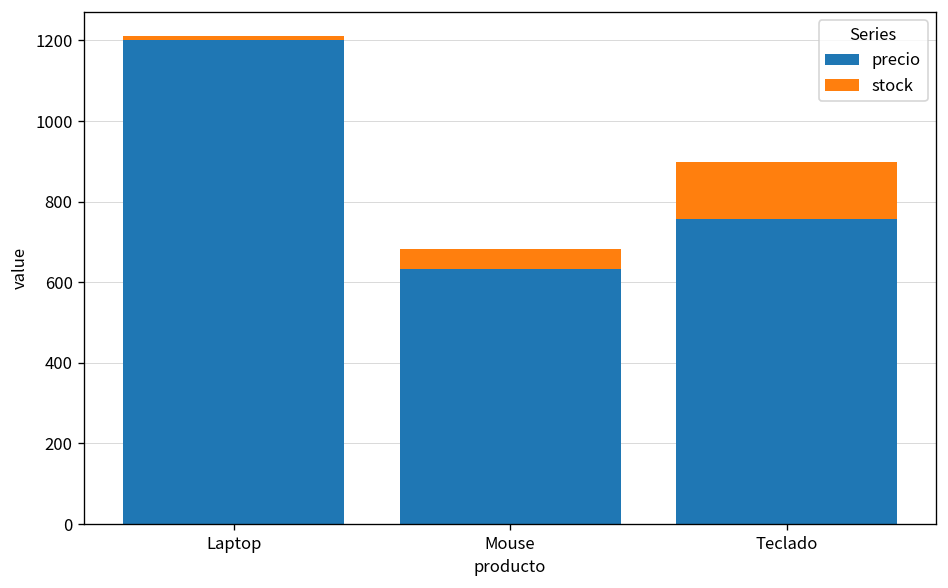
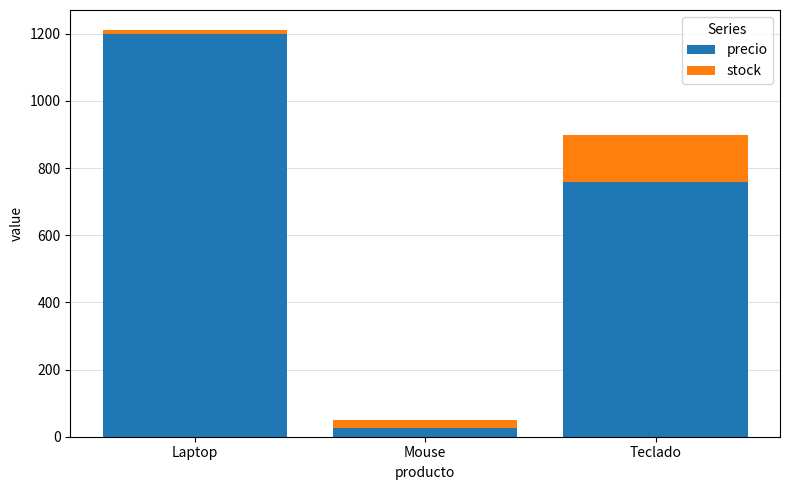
  {
    "precio": {
      "Laptop": 1200,
-     "Mouse": 630,
+     "Mouse": 30,
      "Teclado": 760
    },
    "stock": {
      "Laptop": 10,
-     "Mouse": 50,
+     "Mouse": 30,
      "Teclado": 140
    }
  }
